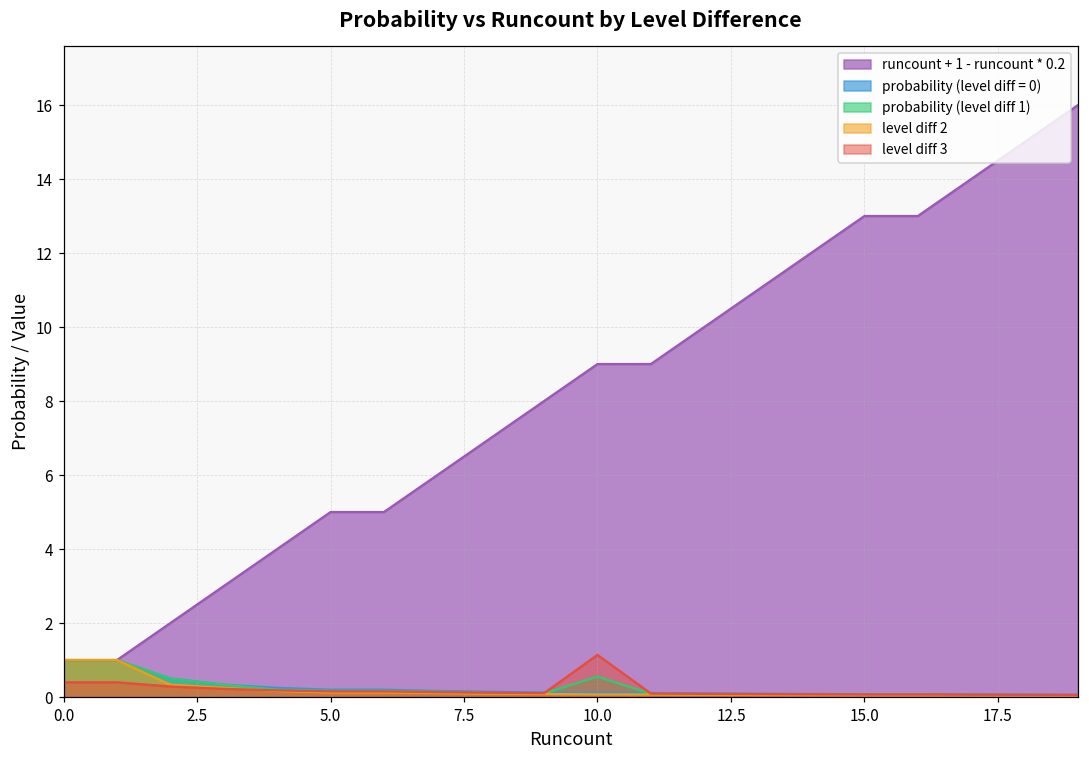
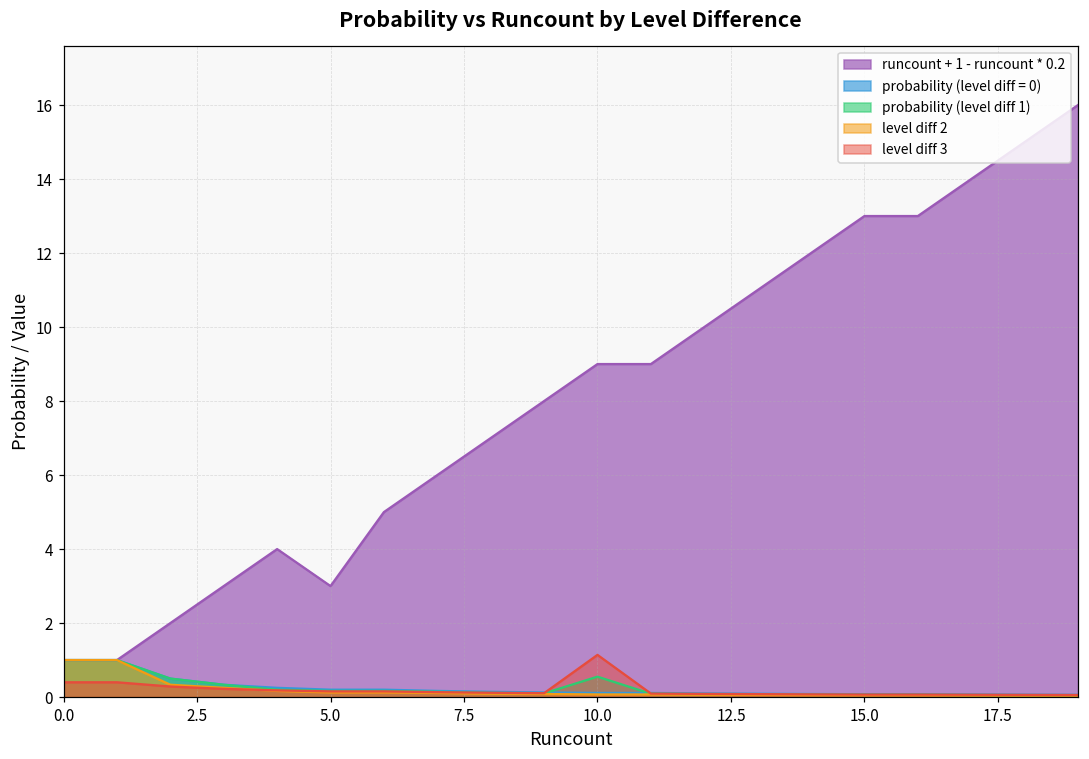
  {
    "runcount + 1 - runcount * 0.2": {
-     "5.0": 5,
+     "5.0": 3,
      "10.0": 9,
      "15.0": 13
    },
    "probability (level diff 1)": {
      "10.0": 0.6
    },
    "level diff 3": {
      "0.0": 0.4,
      "10.0": 1.1
    }
  }
